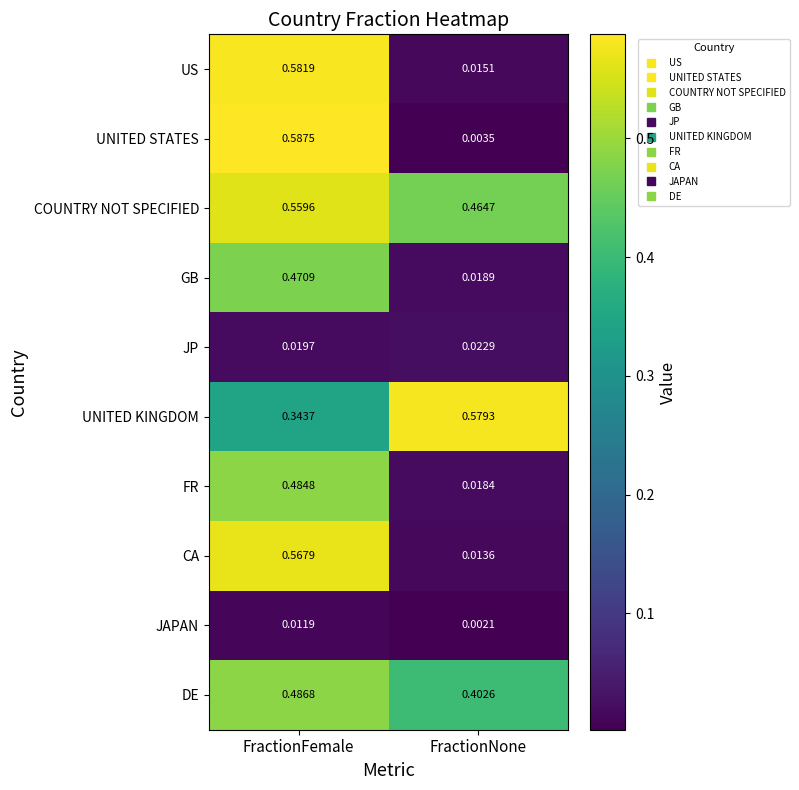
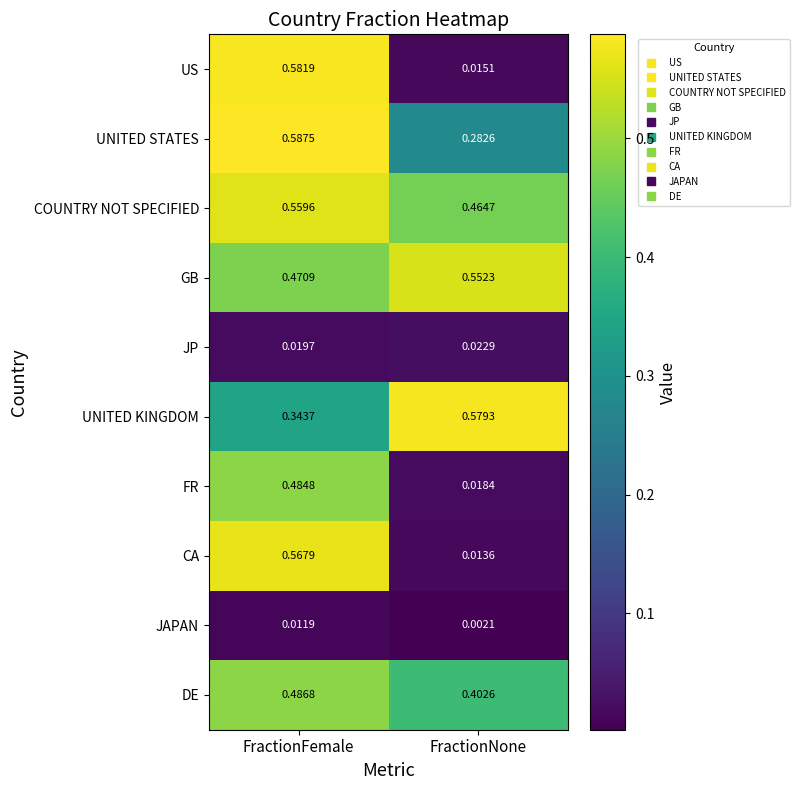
  {
    "US": {
      "FractionFemale": 0.5819,
      "FractionNone": 0.0151
    },
    "UNITED STATES": {
      "FractionFemale": 0.5875,
-     "FractionNone": 0.0035
+     "FractionNone": 0.2826
    },
    "COUNTRY NOT SPECIFIED": {
      "FractionFemale": 0.5596,
      "FractionNone": 0.4647
    },
    "GB": {
      "FractionFemale": 0.4709,
-     "FractionNone": 0.0189
+     "FractionNone": 0.5523
    },
    "JP": {
      "FractionFemale": 0.0197,
      "FractionNone": 0.0229
    },
    "UNITED KINGDOM": {
      "FractionFemale": 0.3437,
      "FractionNone": 0.5793
    },
    "FR": {
      "FractionFemale": 0.4848,
      "FractionNone": 0.0184
    },
    "CA": {
      "FractionFemale": 0.5679,
      "FractionNone": 0.0136
    },
    "JAPAN": {
      "FractionFemale": 0.0119,
      "FractionNone": 0.0021
    },
    "DE": {
      "FractionFemale": 0.4868,
      "FractionNone": 0.4026
    }
  }
